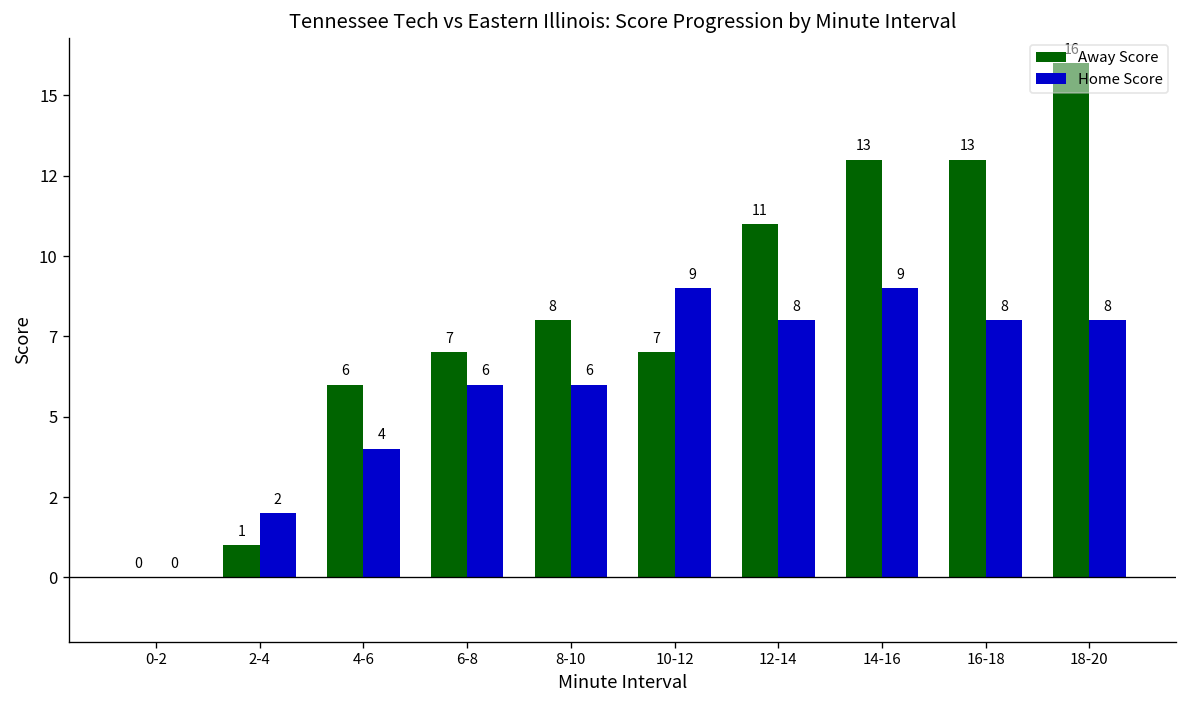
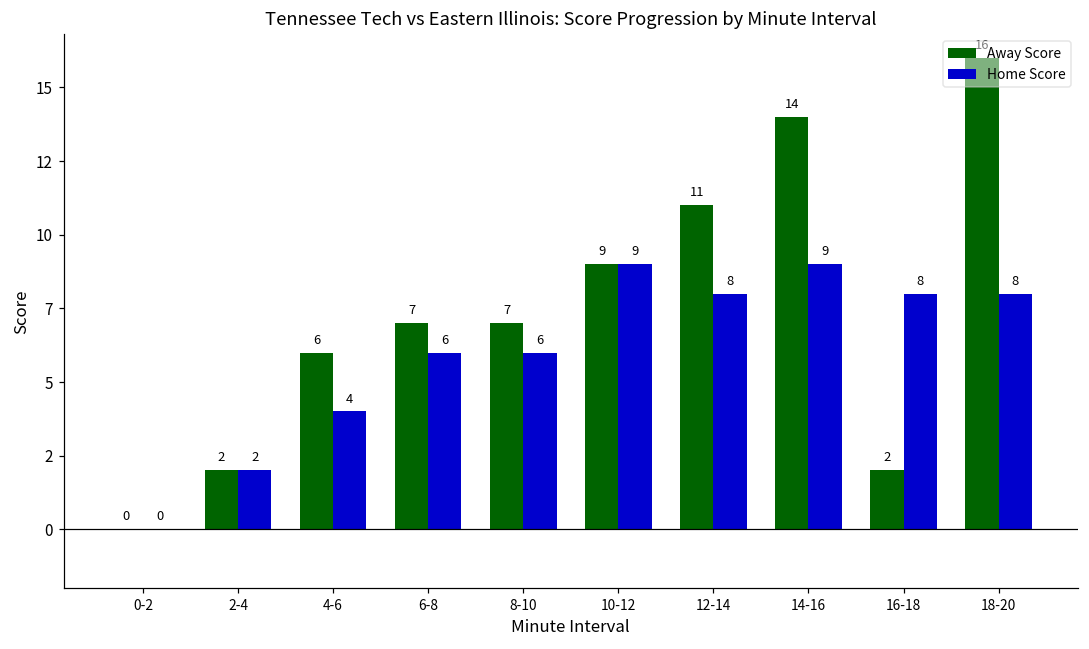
  {
    "Away Score": {
      "0-2": 0,
-     "2-4": 1,
+     "2-4": 2,
      "4-6": 6,
      "6-8": 7,
-     "8-10": 8,
-     "10-12": 7,
+     "8-10": 7,
+     "10-12": 9,
      "12-14": 11,
-     "14-16": 13,
-     "16-18": 13
+     "14-16": 14,
+     "16-18": 2
    },
    "Home Score": {
      "0-2": 0,
      "2-4": 2,
      "4-6": 4,
      "6-8": 6,
      "8-10": 6,
      "10-12": 9,
      "12-14": 8,
      "14-16": 9,
      "16-18": 8,
      "18-20": 8
    }
  }
